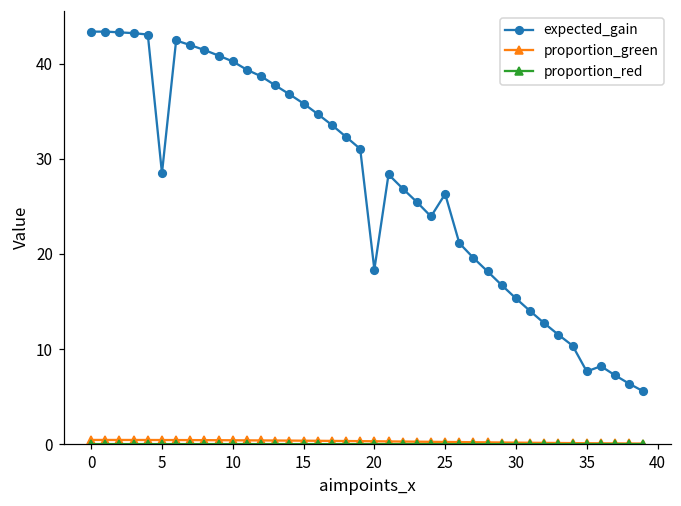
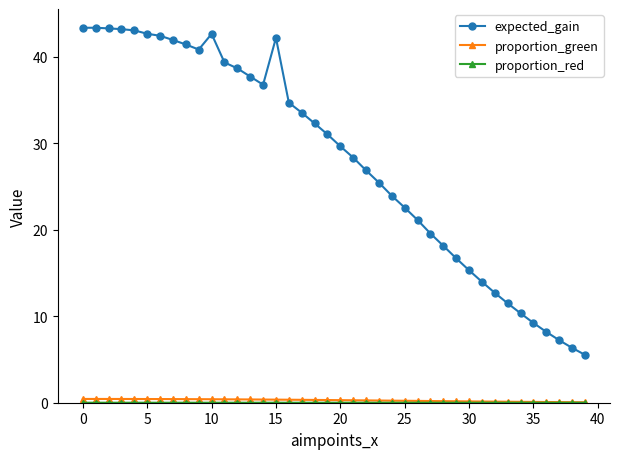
  {
    "expected_gain": {
      "0": 43,
-     "5": 28,
-     "10": 40,
-     "15": 36,
-     "20": 18,
-     "25": 26,
+     "5": 43,
+     "10": 43,
+     "15": 42,
+     "20": 30,
+     "25": 23,
      "30": 15,
-     "35": 8
+     "35": 9
    },
    "proportion_green": {
      "0": 0,
      "5": 0,
      "10": 0,
      "15": 0
    },
    "proportion_red": {
      "0": 0,
      "5": 0,
      "10": 0,
      "15": 0
    }
  }
